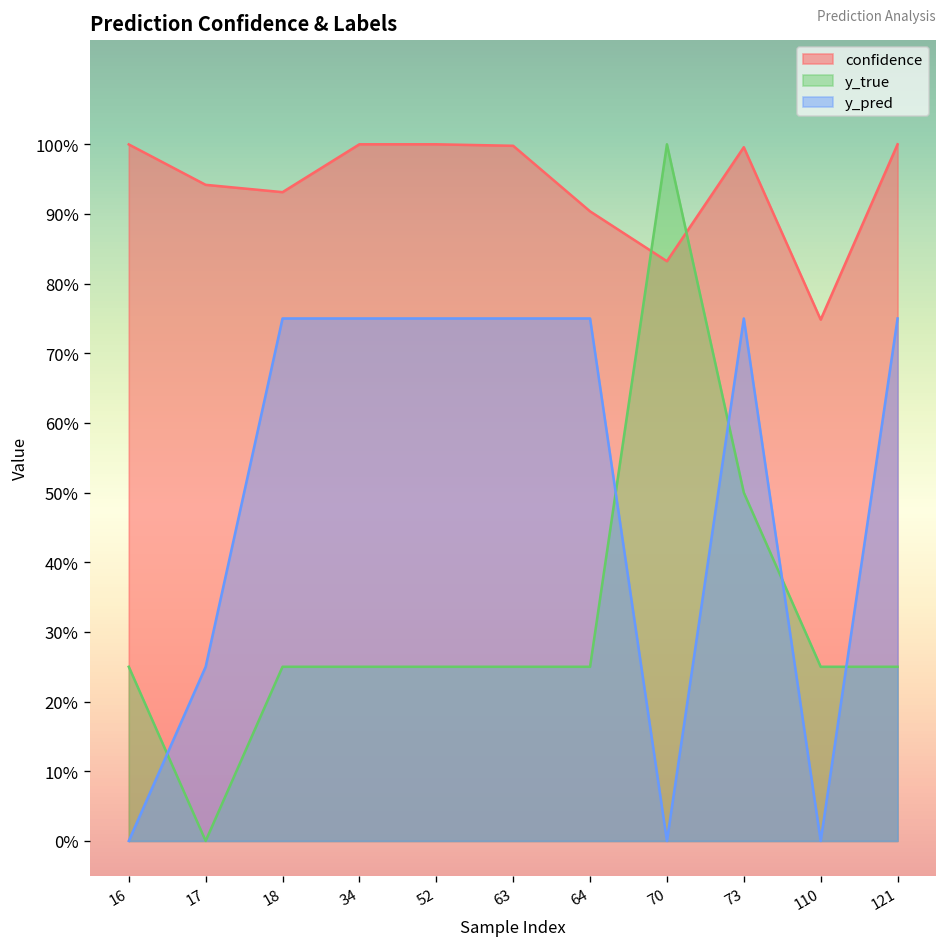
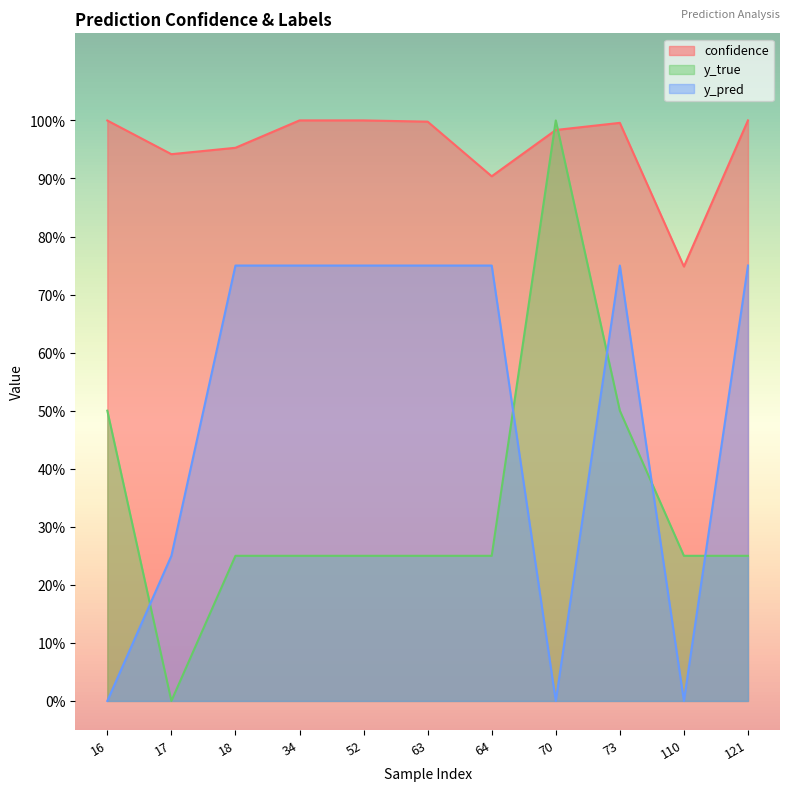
  {
    "confidence": {
      "16": "100%",
      "17": "94%",
-     "18": "93%",
+     "18": "95%",
      "34": "100%",
      "52": "100%",
      "63": "100%",
      "64": "90%",
-     "70": "83%",
+     "70": "98%",
      "73": "100%",
      "110": "75%",
      "121": "100%"
    },
    "y_true": {
-     "16": "25%",
+     "16": "50%",
      "17": "0%",
      "18": "25%",
      "34": "25%",
      "52": "25%",
      "63": "25%",
      "64": "25%",
      "70": "100%",
      "73": "50%",
      "110": "25%",
      "121": "25%"
    },
    "y_pred": {
      "16": "0%",
      "17": "25%",
      "18": "75%",
      "34": "75%",
      "52": "75%",
      "63": "75%",
      "64": "75%",
      "70": "0%",
      "73": "75%",
      "110": "0%",
      "121": "75%"
    }
  }
